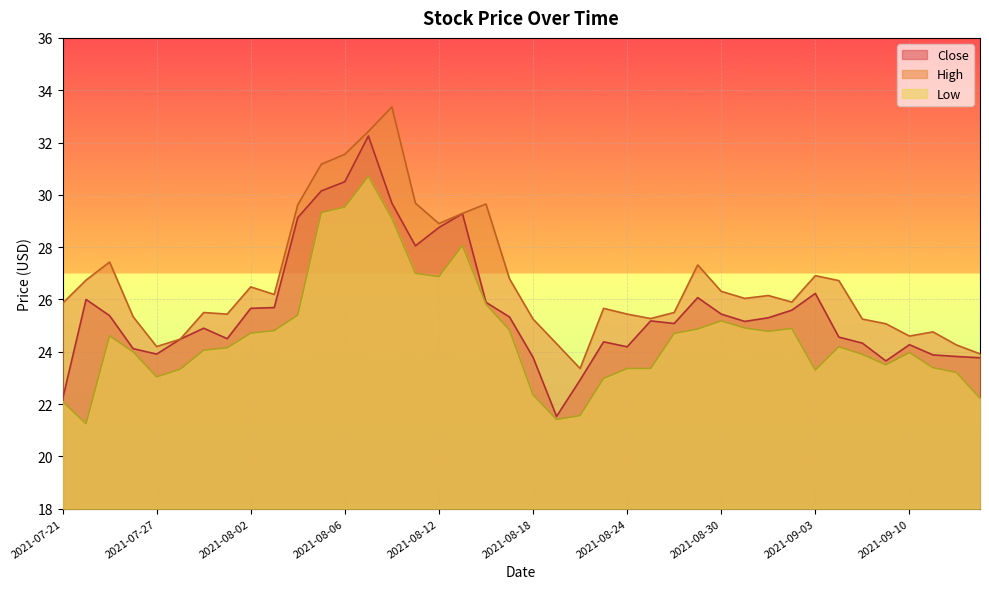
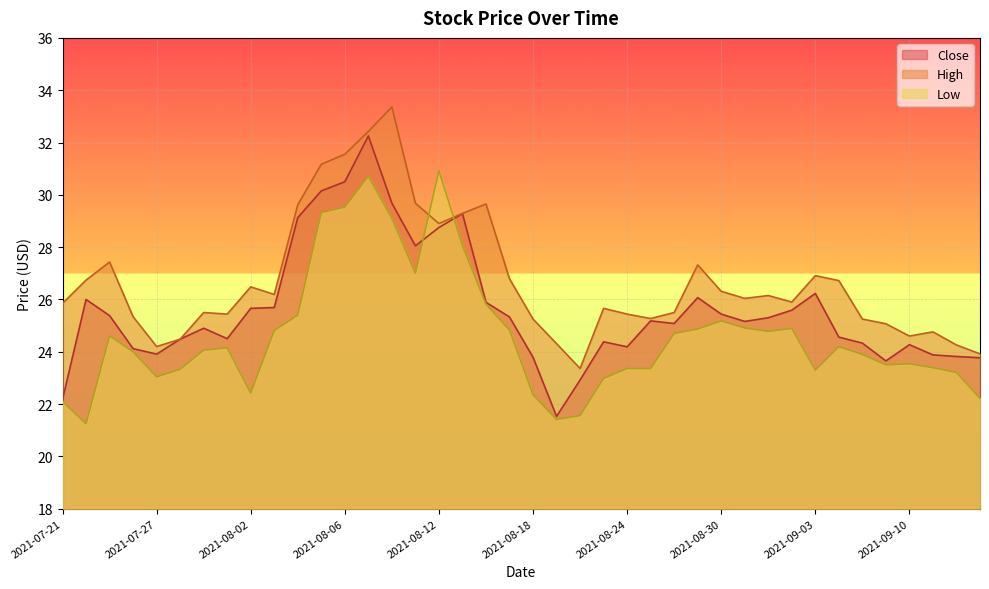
  {
    "Low": {
      "2021-07-27": 23.0,
-     "2021-08-02": 24.7,
+     "2021-08-02": 22.4,
      "2021-08-06": 29.5,
-     "2021-08-12": 26.9,
+     "2021-08-12": 30.9,
      "2021-08-18": 22.4,
      "2021-08-24": 23.4,
      "2021-08-30": 25.2,
      "2021-09-03": 23.3,
-     "2021-09-10": 24.0
+     "2021-09-10": 23.5
    }
  }
